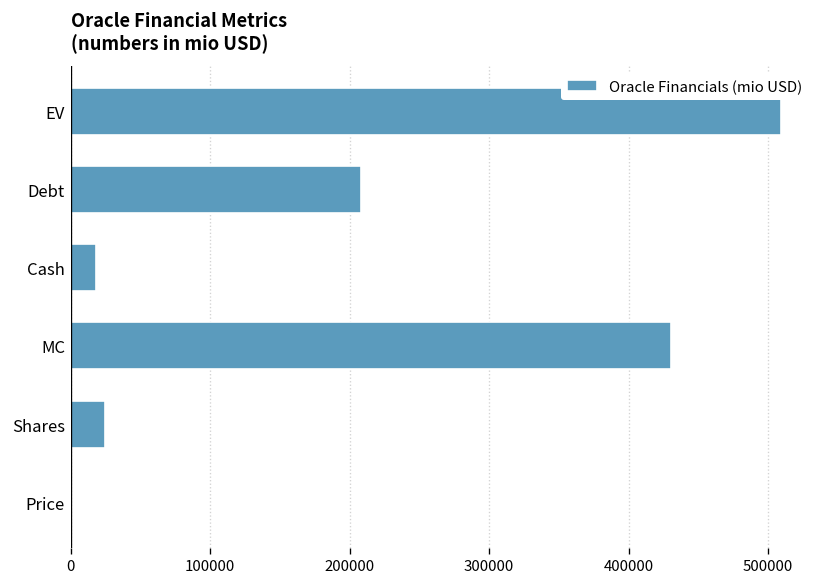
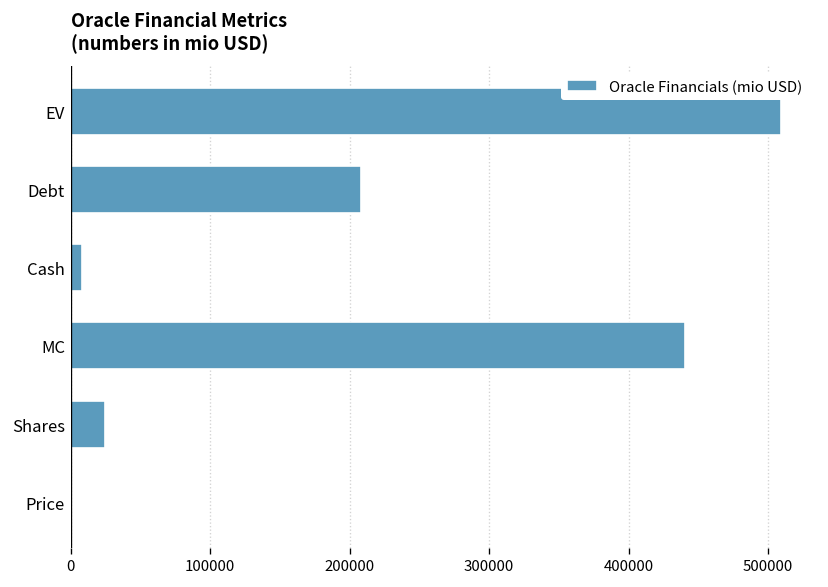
  {
    "EV": 509000,
    "Debt": 208000,
-   "Cash": 18000,
-   "MC": 430000,
+   "Cash": 8000,
+   "MC": 441000,
    "Shares": 24000
  }
